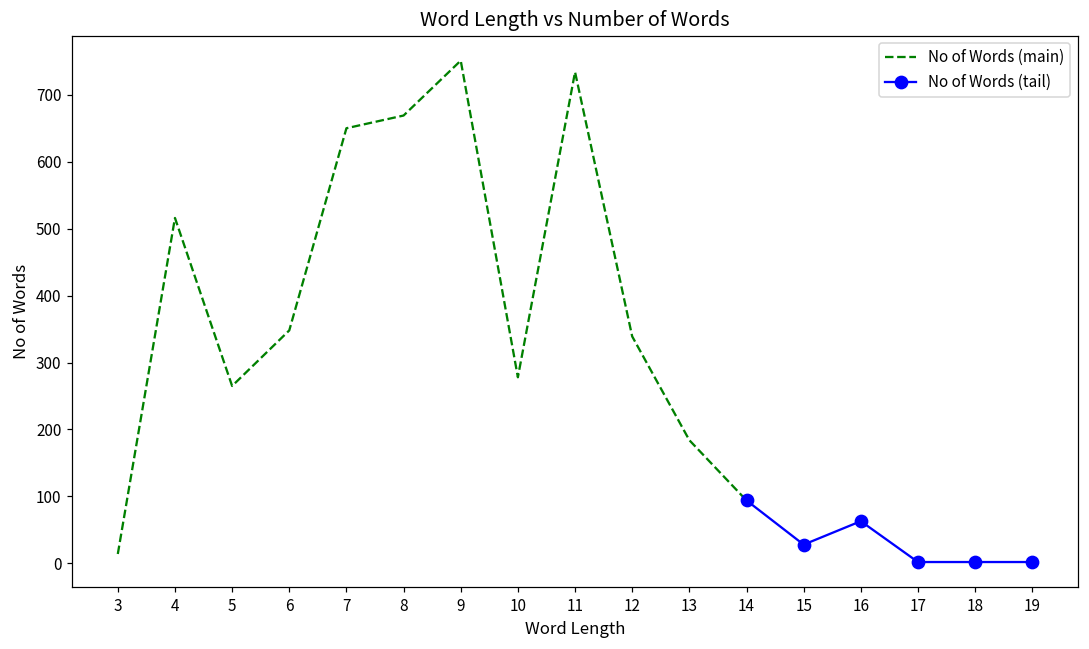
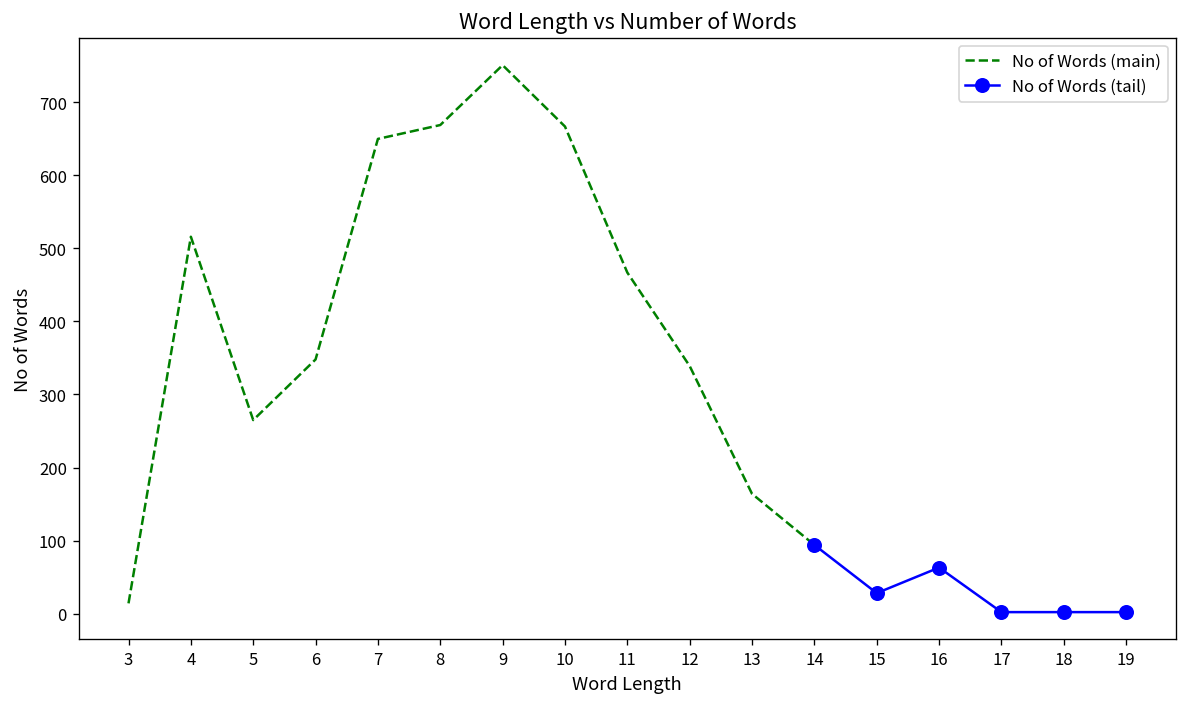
  {
    "No of Words (main)": {
      "3": 10,
      "4": 520,
      "5": 270,
      "6": 350,
      "7": 650,
      "8": 670,
      "9": 750,
-     "10": 280,
-     "11": 730,
+     "10": 670,
+     "11": 470,
      "12": 340,
-     "13": 180
+     "13": 160
    },
    "No of Words (tail)": {
      "15": 30,
      "16": 60,
      "17": 0,
      "18": 0,
      "19": 0
    }
  }
